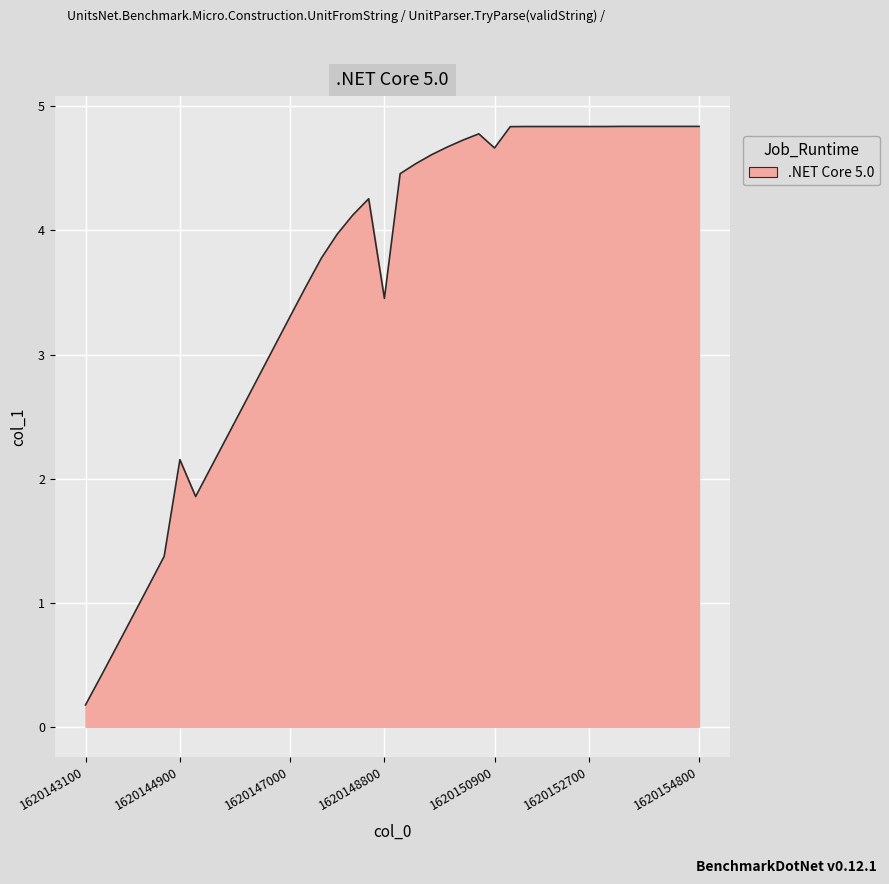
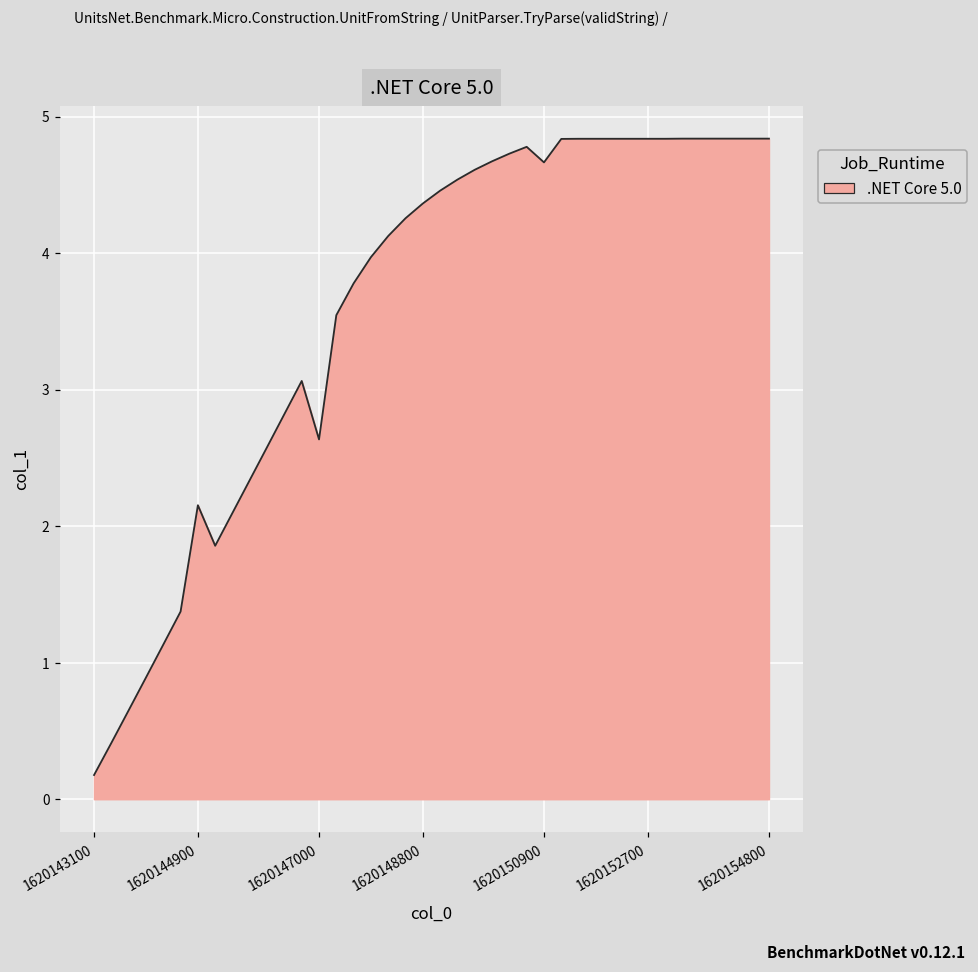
  {
    "1620143100": 0.18,
    "1620144900": 2.15,
-   "1620147000": 3.31,
-   "1620148800": 3.45,
+   "1620147000": 2.64,
+   "1620148800": 4.36,
    "1620150900": 4.66,
    "1620152700": 4.84,
    "1620154800": 4.84
  }
